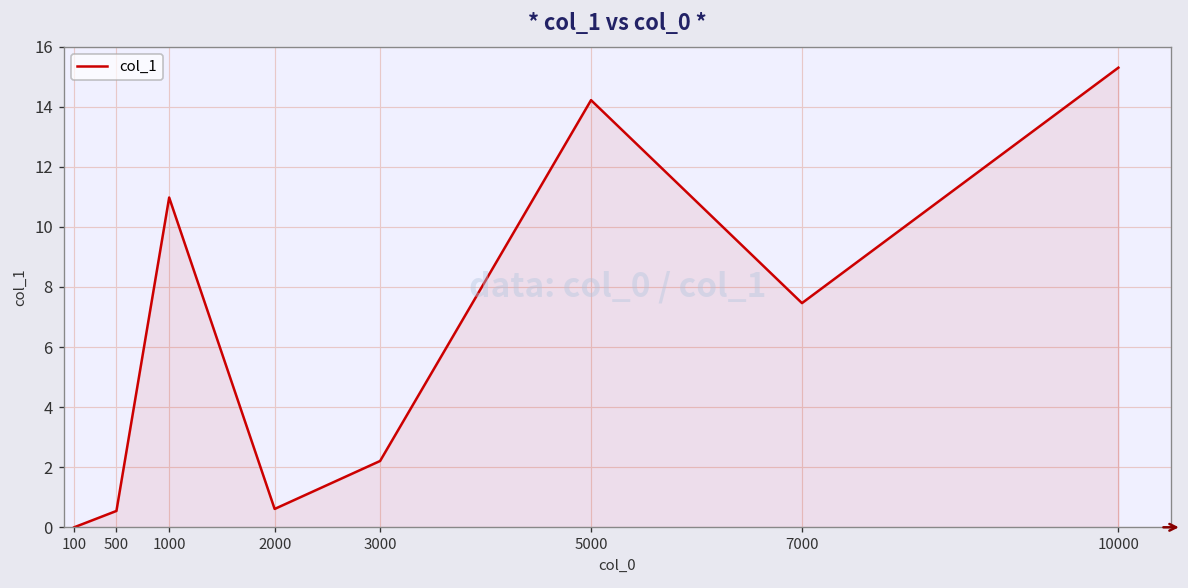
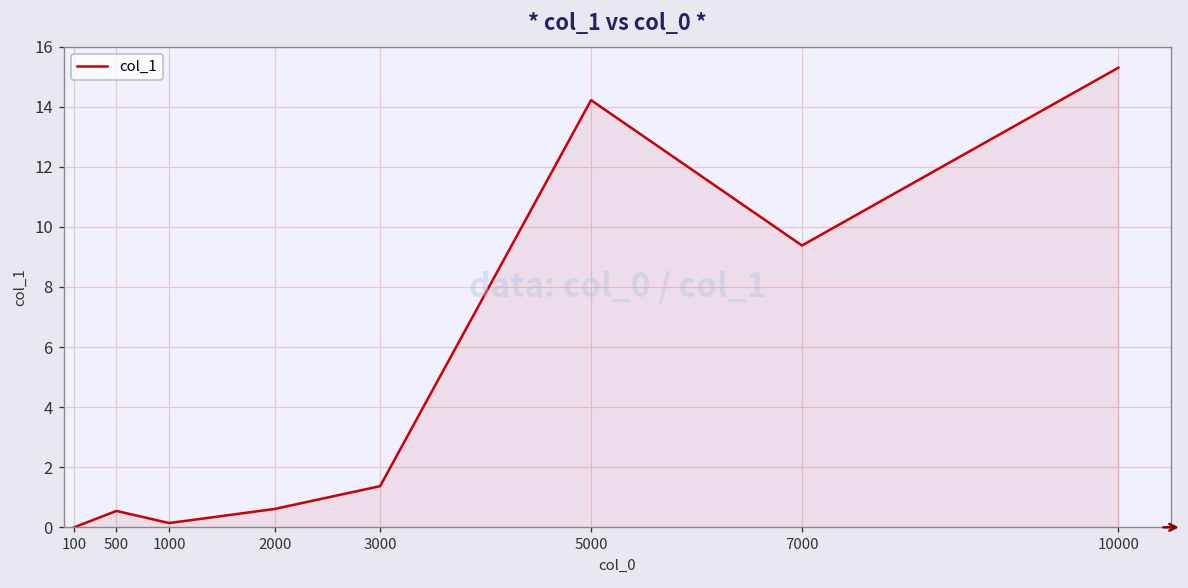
  {
    "100": 0.0,
    "500": 0.5,
-   "1000": 11.0,
+   "1000": 0.1,
    "2000": 0.6,
-   "3000": 2.2,
+   "3000": 1.4,
    "5000": 14.2,
-   "7000": 7.5,
+   "7000": 9.4,
    "10000": 15.3
  }
